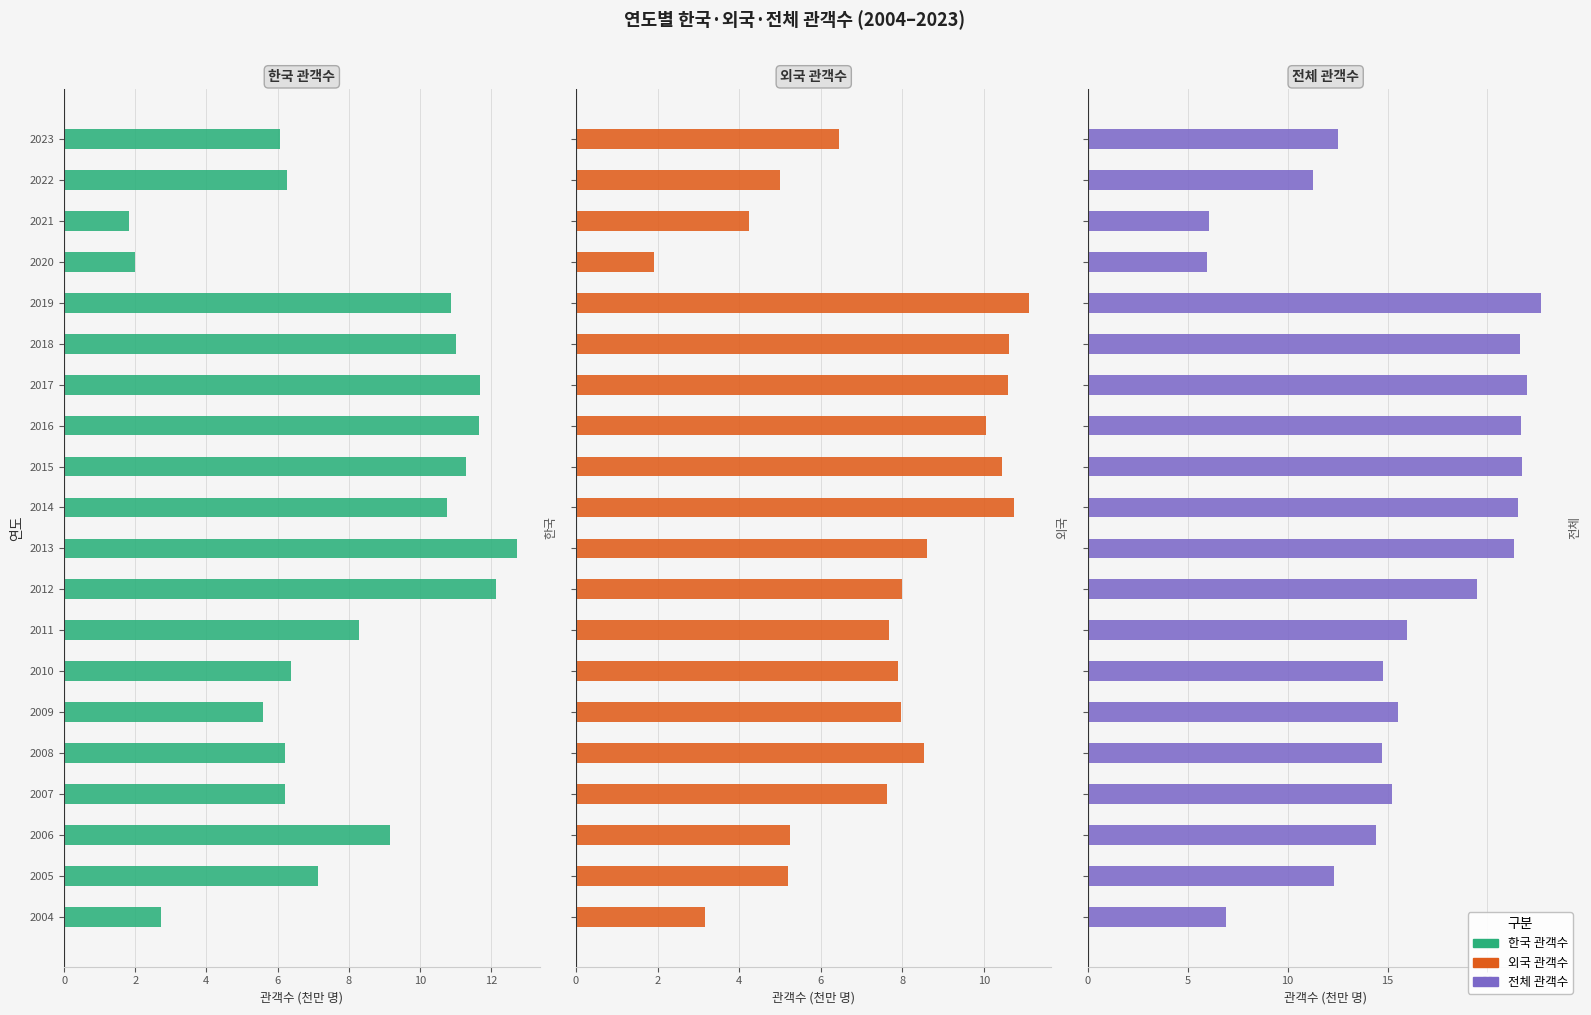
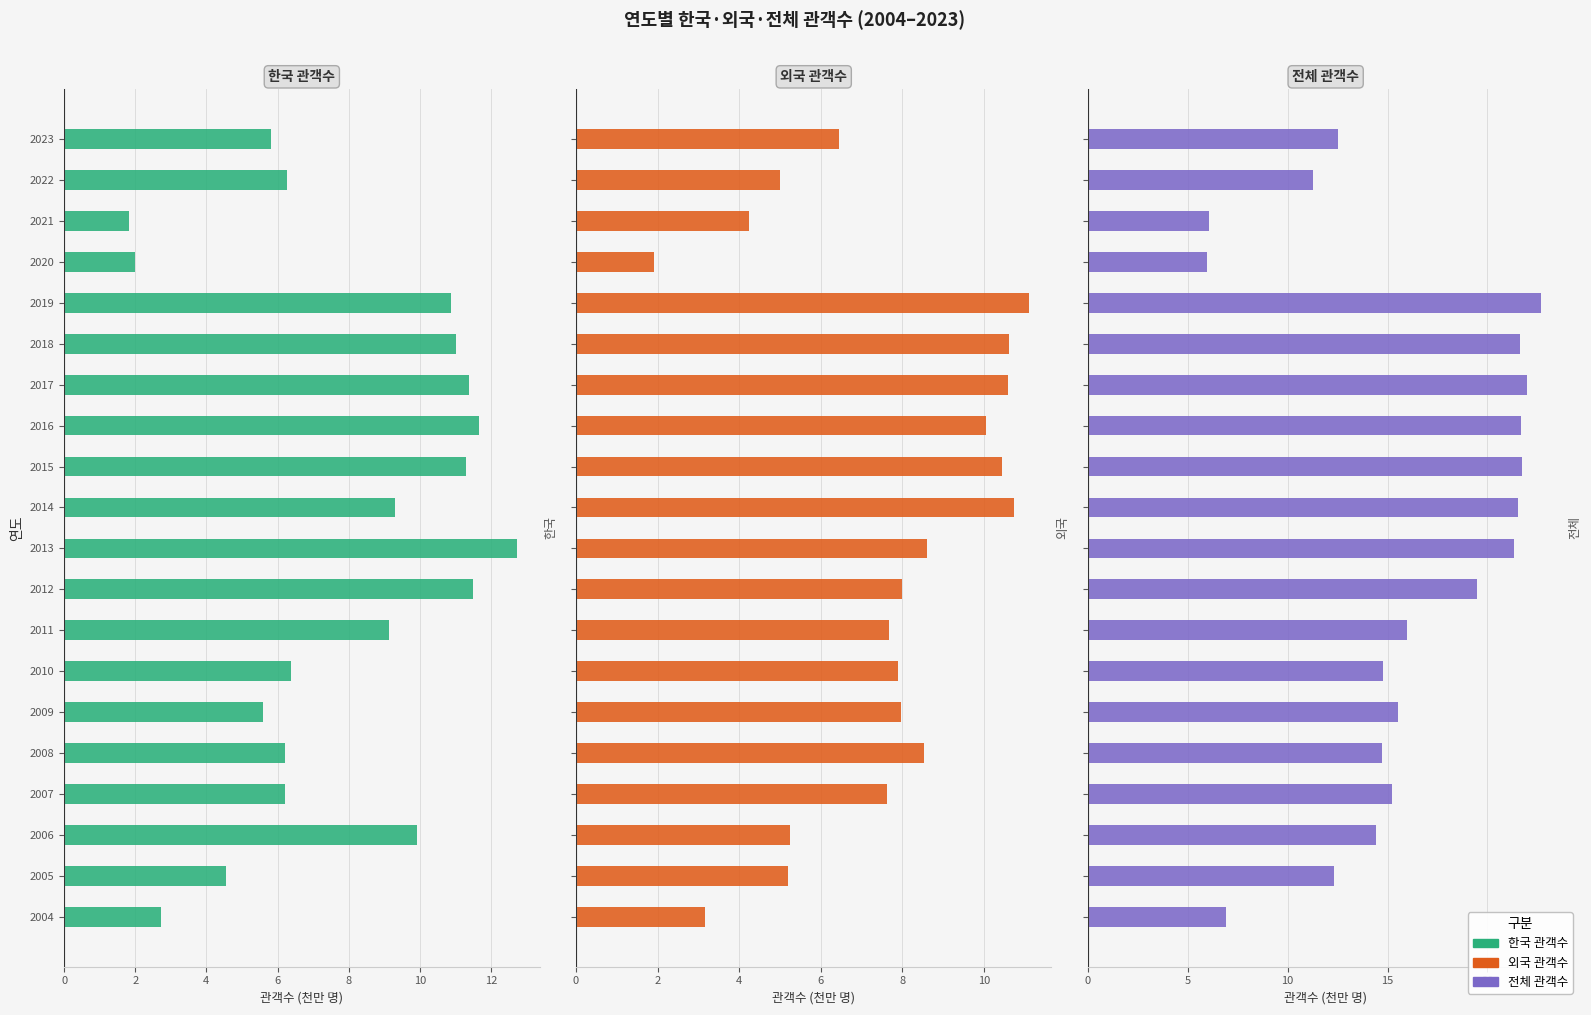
  {
    "한국 관객수": {
-     "2023": 6.1,
+     "2023": 5.8,
      "2022": 6.3,
      "2021": 1.8,
      "2020": 2.0,
      "2019": 10.9,
      "2018": 11.0,
-     "2017": 11.7,
+     "2017": 11.4,
      "2016": 11.7,
      "2015": 11.3,
-     "2014": 10.8,
+     "2014": 9.3,
      "2013": 12.7,
-     "2012": 12.1,
-     "2011": 8.3,
+     "2012": 11.5,
+     "2011": 9.1,
      "2010": 6.4,
      "2009": 5.6,
      "2008": 6.2,
      "2007": 6.2,
-     "2006": 9.2,
-     "2005": 7.1,
+     "2006": 9.9,
+     "2005": 4.6,
      "2004": 2.7
    }
  }
